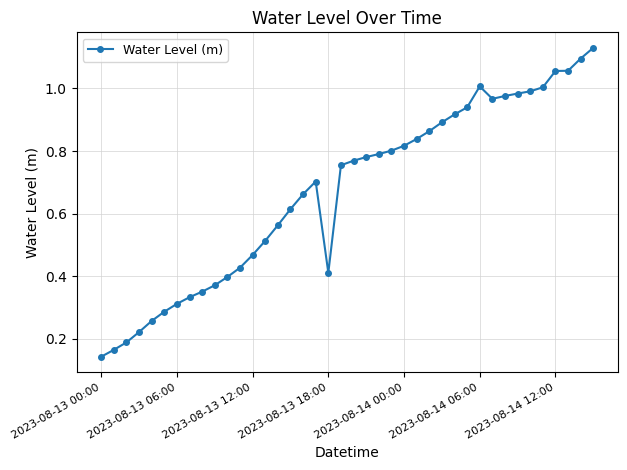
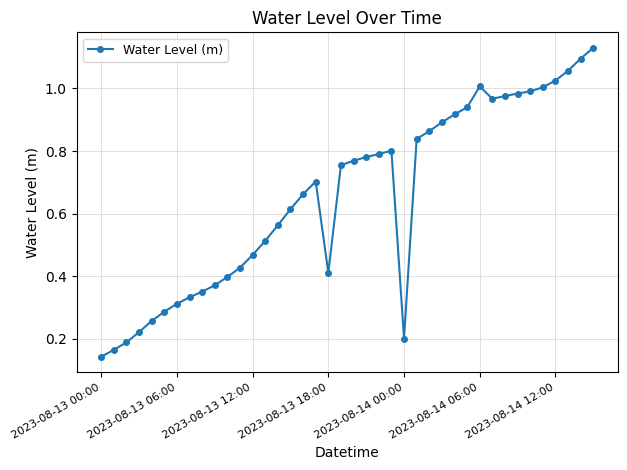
  {
    "2023-08-13 00:00": 0.14,
    "2023-08-13 06:00": 0.31,
    "2023-08-13 12:00": 0.47,
    "2023-08-13 18:00": 0.41,
-   "2023-08-14 00:00": 0.82,
+   "2023-08-14 00:00": 0.20,
    "2023-08-14 06:00": 1.01,
-   "2023-08-14 12:00": 1.06
+   "2023-08-14 12:00": 1.03
  }
